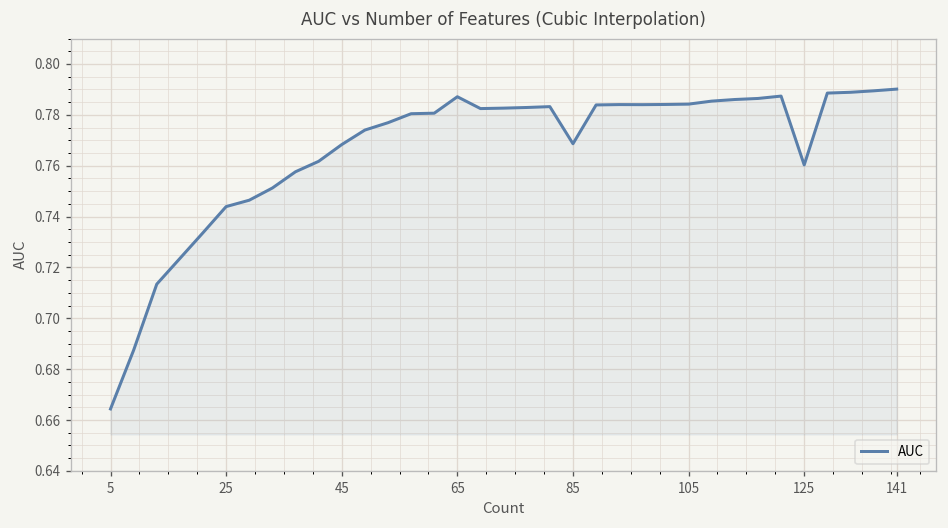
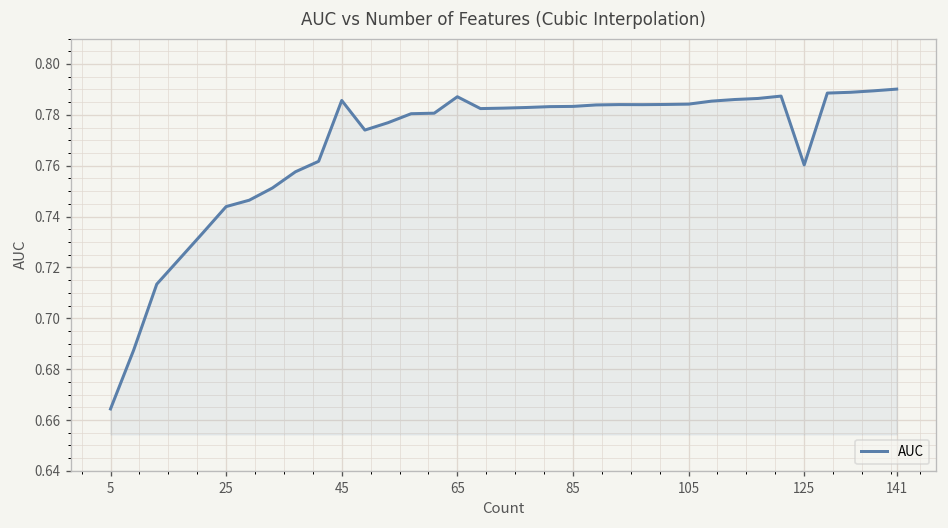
  {
    "5": 0.664,
    "25": 0.744,
-   "45": 0.768,
+   "45": 0.786,
    "65": 0.787,
-   "85": 0.769,
+   "85": 0.783,
    "105": 0.784,
    "125": 0.760,
    "141": 0.790
  }
